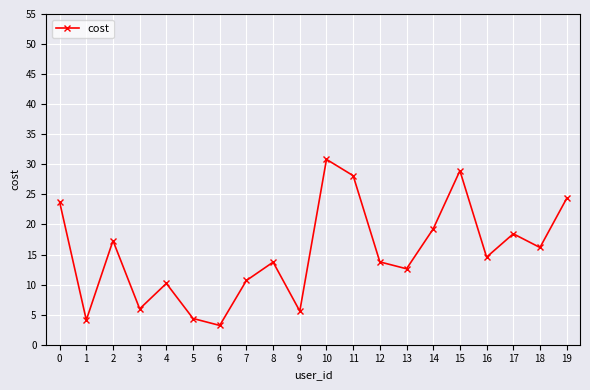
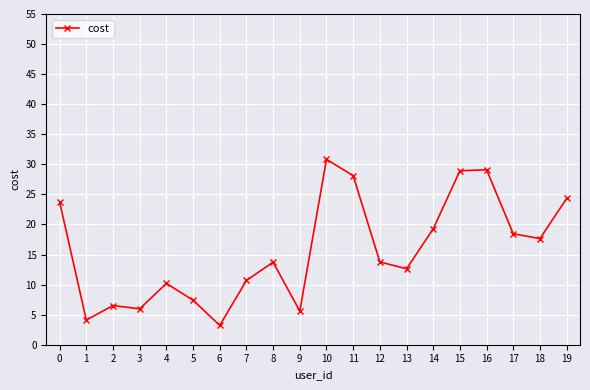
  {
    "0": 24,
    "1": 4,
-   "2": 17,
+   "2": 7,
    "3": 6,
    "4": 10,
-   "5": 4,
+   "5": 7,
    "6": 3,
    "7": 11,
    "8": 14,
    "9": 6,
    "10": 31,
    "11": 28,
    "12": 14,
    "13": 13,
    "14": 19,
    "15": 29,
-   "16": 15,
+   "16": 29,
    "17": 18,
-   "18": 16,
+   "18": 18,
    "19": 24
  }
